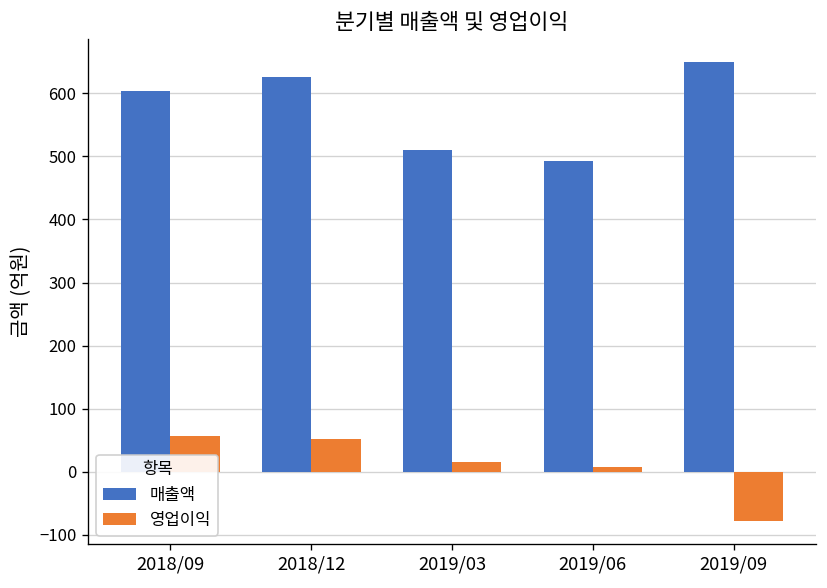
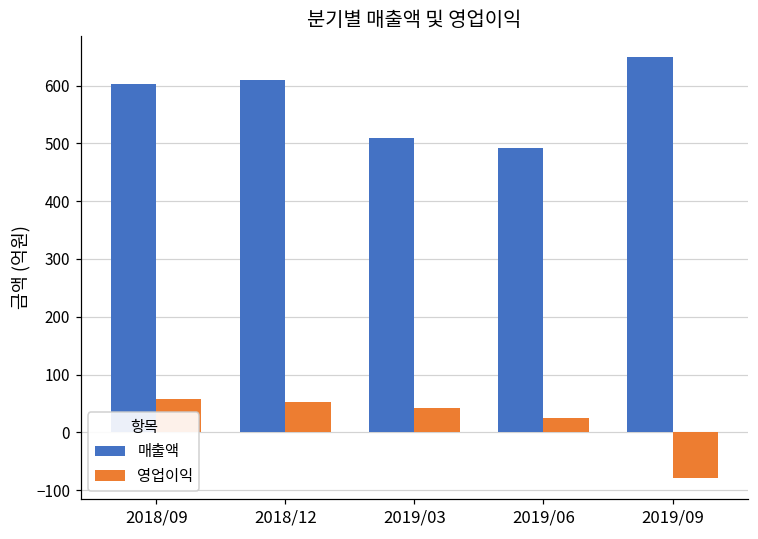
  {
    "매출액": {
      "2018/09": 600,
-     "2018/12": 630,
+     "2018/12": 610,
      "2019/03": 510,
      "2019/06": 490,
      "2019/09": 650
    },
    "영업이익": {
      "2018/09": 60,
      "2018/12": 50,
-     "2019/03": 20,
-     "2019/06": 10,
+     "2019/03": 40,
+     "2019/06": 30,
      "2019/09": -80
    }
  }
